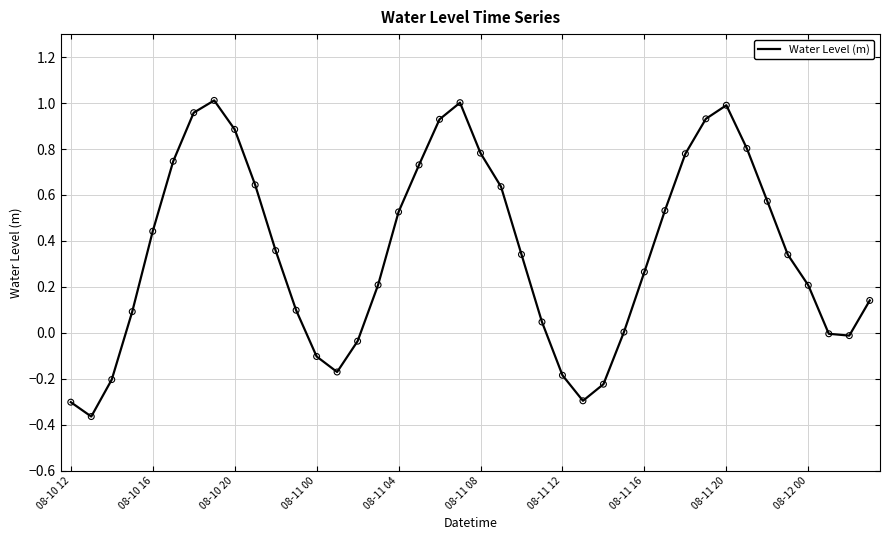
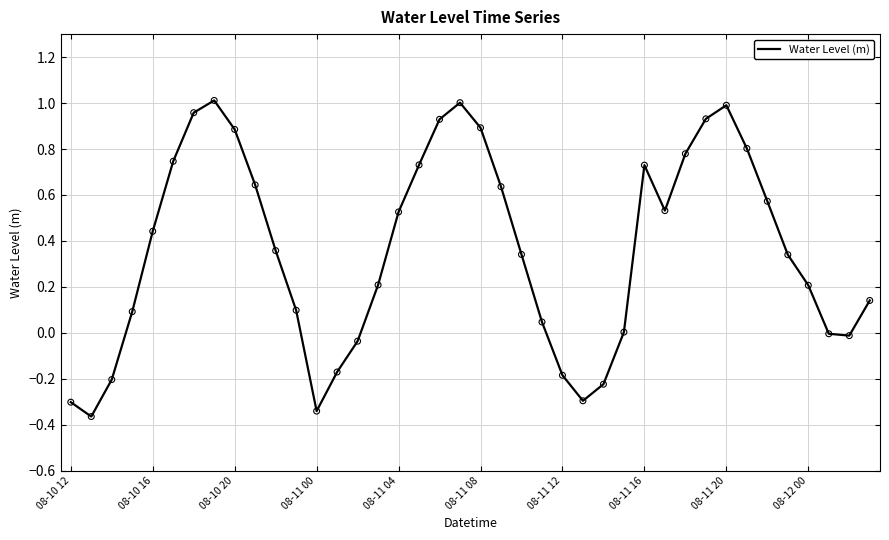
  {
    "08-10 12": -0.30,
    "08-10 16": 0.44,
    "08-10 20": 0.89,
-   "08-11 00": -0.10,
+   "08-11 00": -0.34,
    "08-11 04": 0.53,
-   "08-11 08": 0.78,
+   "08-11 08": 0.89,
    "08-11 12": -0.18,
-   "08-11 16": 0.27,
+   "08-11 16": 0.73,
    "08-11 20": 0.99,
    "08-12 00": 0.21
  }
